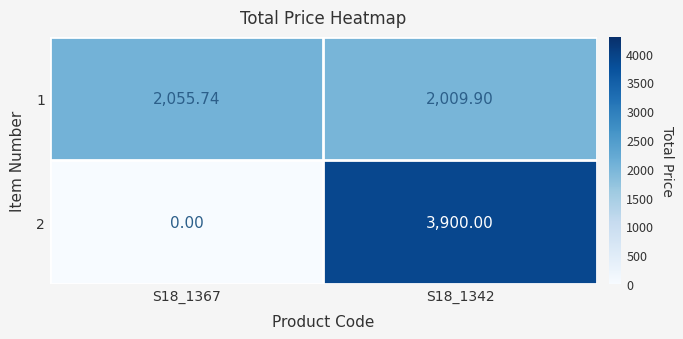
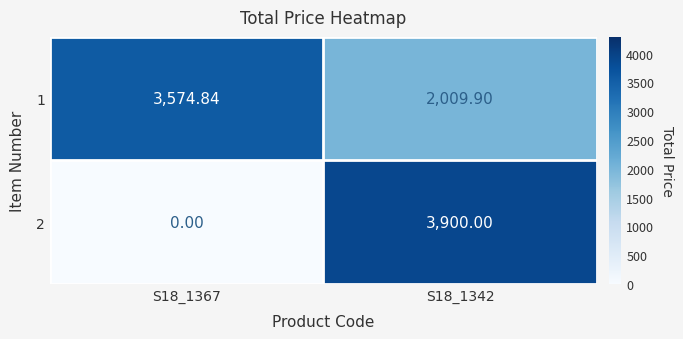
  {
    "1": {
-     "S18_1367": "2,055.74",
+     "S18_1367": "3,574.84",
      "S18_1342": "2,009.90"
    },
    "2": {
      "S18_1367": "0.00",
      "S18_1342": "3,900.00"
    }
  }
